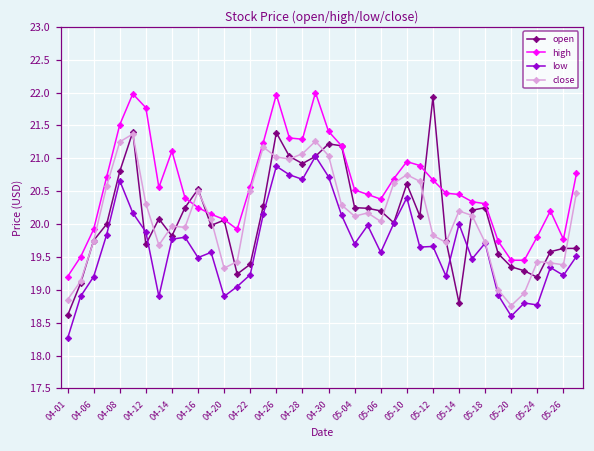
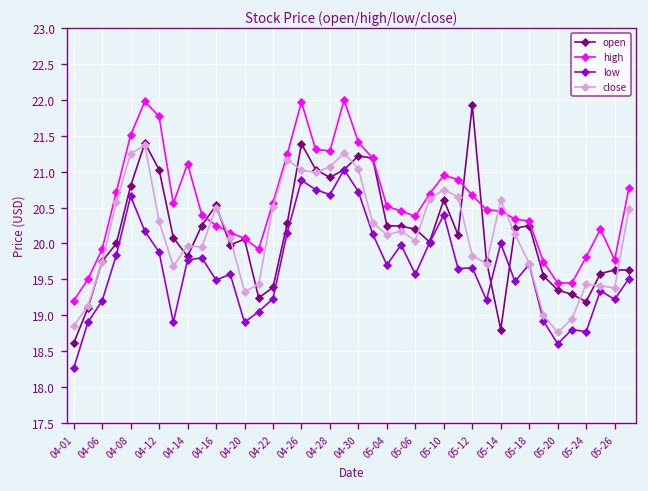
  {
    "open": {
      "04-01": 18.6,
      "04-08": 20.8,
-     "04-12": 19.7,
+     "04-12": 21.0,
      "04-14": 19.8,
      "04-22": 19.4,
      "04-26": 21.4,
      "04-28": 20.9,
      "04-30": 21.2,
      "05-04": 20.3,
      "05-06": 20.2,
      "05-10": 20.6,
      "05-12": 21.9,
      "05-14": 18.8,
      "05-18": 20.3,
      "05-20": 19.4,
      "05-24": 19.2,
      "05-26": 19.6
    },
    "high": {
      "04-01": 19.2,
      "04-06": 19.9,
      "04-08": 21.5,
      "04-12": 21.8,
      "04-14": 21.1,
      "04-16": 20.3,
      "04-22": 20.6,
      "04-26": 22.0,
      "04-28": 21.3,
      "04-30": 21.4,
      "05-04": 20.5,
      "05-06": 20.4,
      "05-10": 21.0,
      "05-12": 20.7,
      "05-14": 20.5,
      "05-18": 20.3,
      "05-20": 19.5,
      "05-24": 19.8,
      "05-26": 19.8
    },
    "low": {
      "04-01": 18.3,
      "04-06": 19.2,
      "04-08": 20.7,
      "04-12": 19.9,
      "04-14": 19.8,
      "04-16": 19.5,
      "04-20": 18.9,
      "04-22": 19.2,
      "04-26": 20.9,
      "04-28": 20.7,
      "04-30": 20.7,
      "05-04": 19.7,
      "05-06": 19.6,
      "05-10": 20.4,
      "05-12": 19.7,
      "05-14": 20.0,
      "05-20": 18.6,
      "05-24": 18.8,
      "05-26": 19.2
    },
    "close": {
      "04-01": 18.9,
      "04-08": 21.3,
      "04-12": 20.3,
      "04-14": 20.0,
      "04-20": 19.3,
      "04-22": 20.5,
      "04-26": 21.0,
      "04-28": 21.1,
      "04-30": 21.0,
      "05-04": 20.1,
      "05-06": 20.0,
      "05-10": 20.8,
      "05-12": 19.8,
-     "05-14": 20.2,
+     "05-14": 20.6,
      "05-20": 18.8,
      "05-24": 19.4,
      "05-26": 19.4
    }
  }
